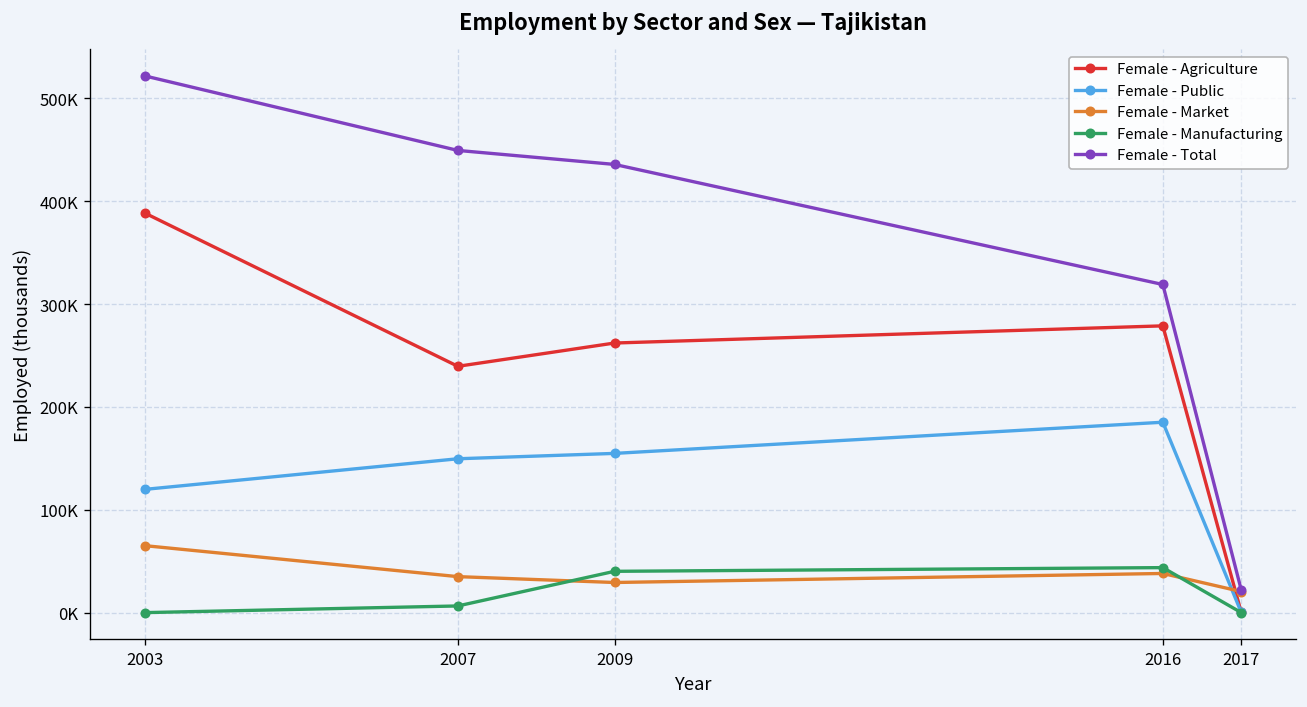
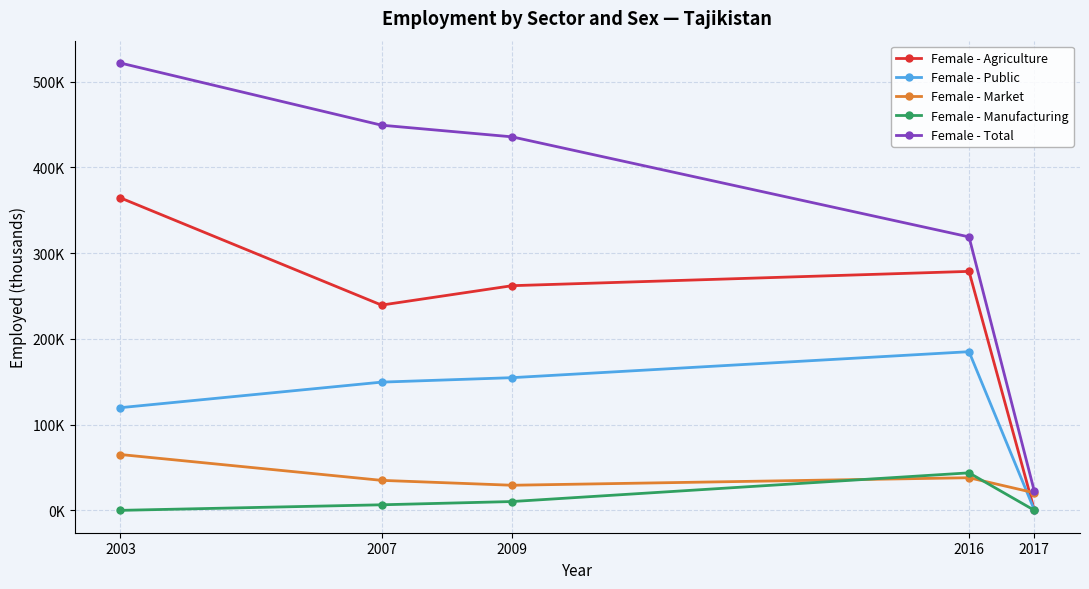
  {
    "Female - Agriculture": {
-     "2003": 390000,
+     "2003": 360000,
      "2007": 240000,
      "2009": 260000,
      "2016": 280000
    },
    "Female - Public": {
      "2003": 120000,
      "2007": 150000,
      "2009": 150000,
      "2016": 190000
    },
    "Female - Market": {
      "2003": 70000,
      "2007": 30000,
      "2009": 30000,
      "2016": 40000
    },
    "Female - Manufacturing": {
      "2003": 0,
      "2007": 10000,
-     "2009": 40000,
+     "2009": 10000,
      "2016": 40000
    },
    "Female - Total": {
      "2003": 520000,
      "2007": 450000,
      "2009": 440000,
      "2016": 320000
    }
  }
